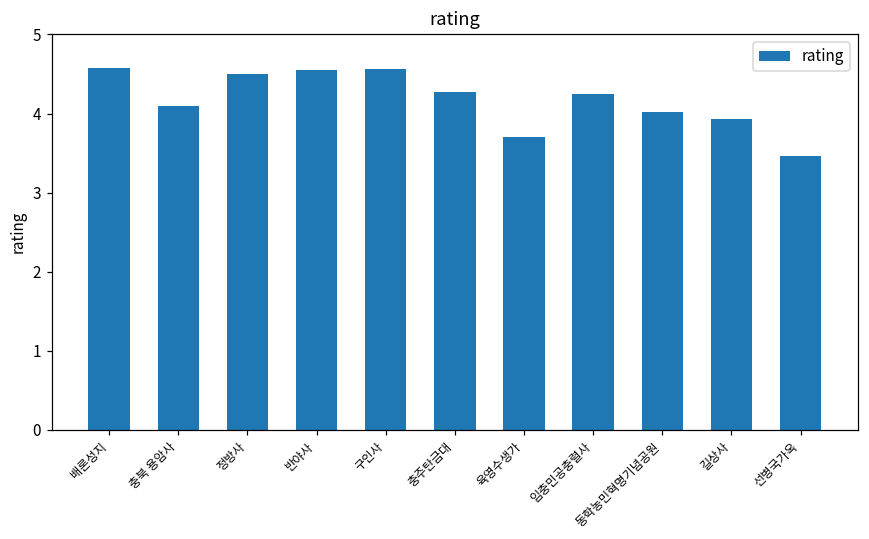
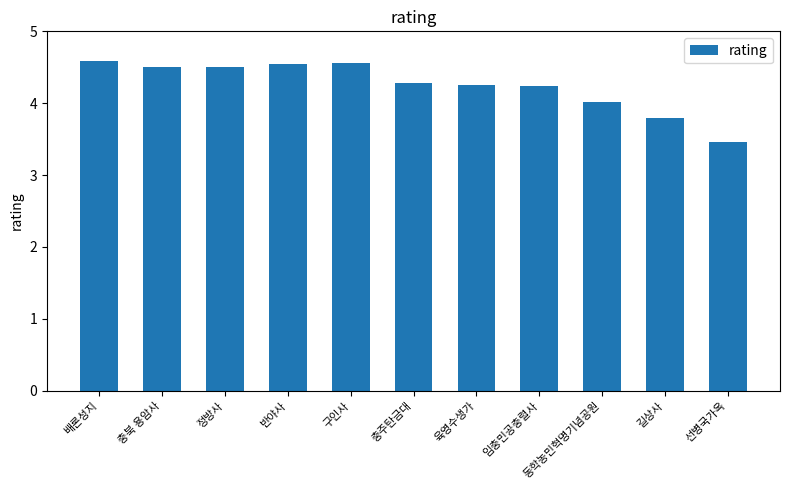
  {
    "배론성지": 4.6,
-   "충북 용암사": 4.1,
+   "충북 용암사": 4.5,
    "정방사": 4.5,
    "반야사": 4.6,
    "구인사": 4.6,
    "충주탄금대": 4.3,
-   "육영수생가": 3.7,
+   "육영수생가": 4.2,
    "임충민공충렬사": 4.2,
    "동학농민혁명기념공원": 4.0,
-   "길상사": 3.9,
+   "길상사": 3.8,
    "선병국가옥": 3.5
  }
